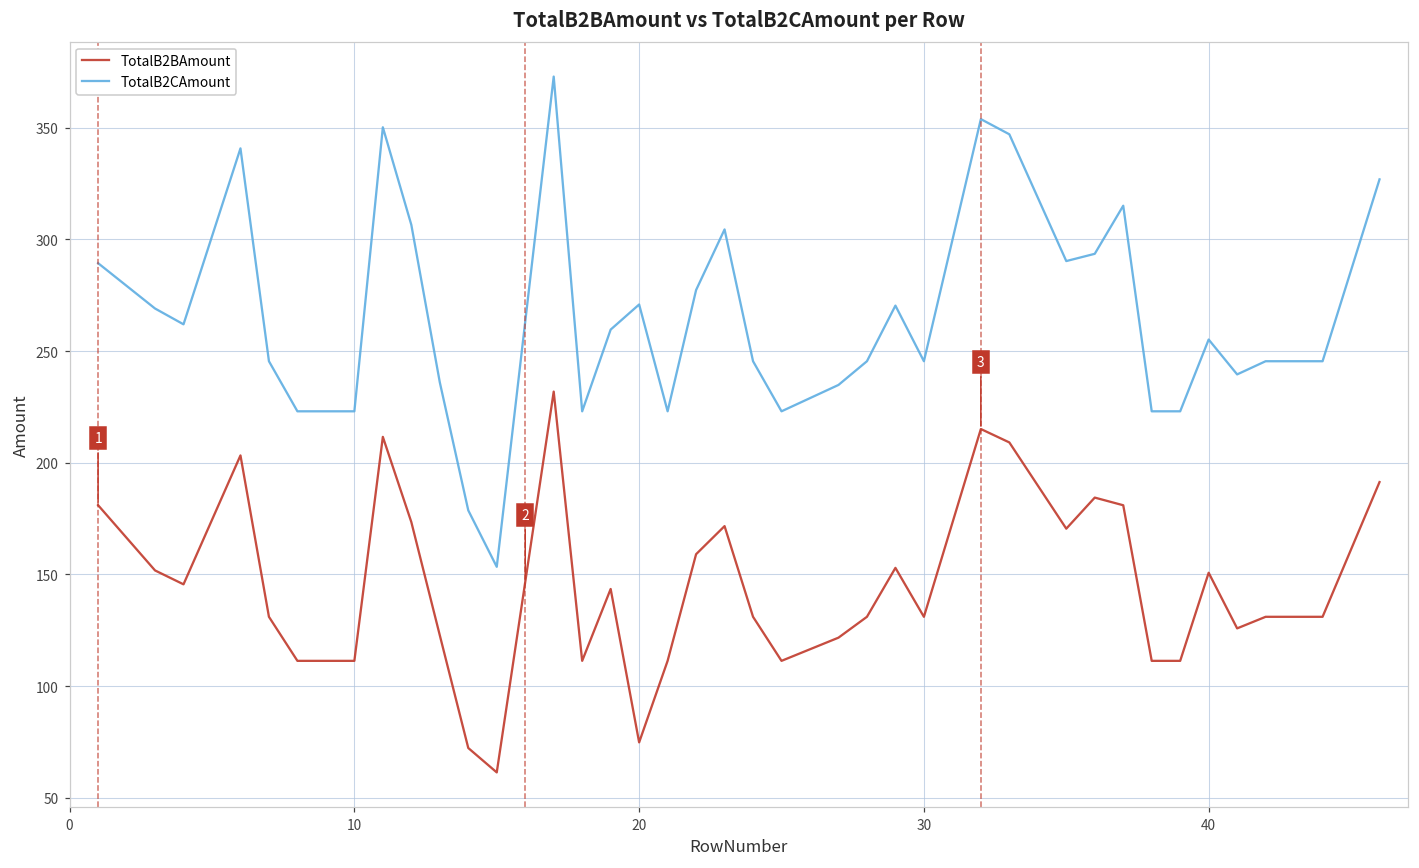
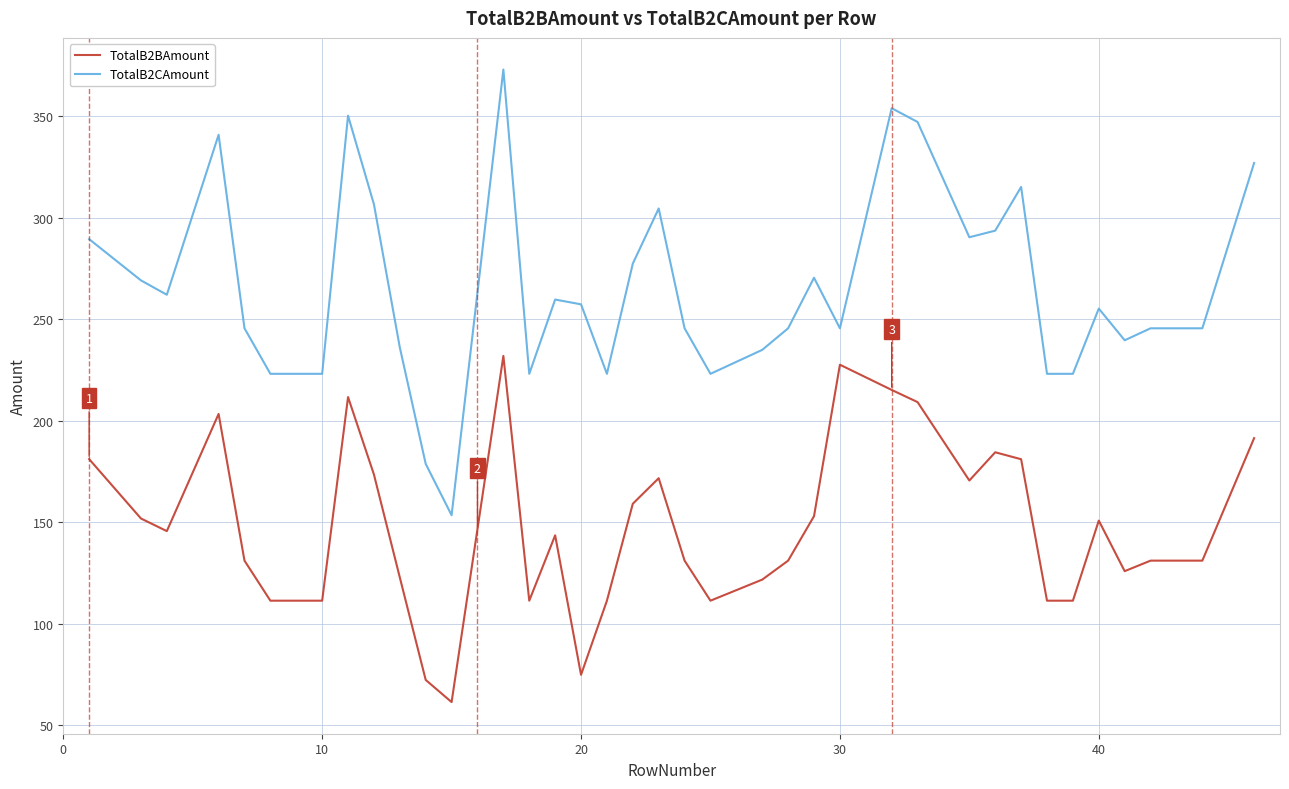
  {
    "TotalB2BAmount": {
      "10": 111,
      "20": 75,
-     "30": 131,
+     "30": 228,
      "40": 151
    },
    "TotalB2CAmount": {
      "10": 223,
-     "20": 271,
+     "20": 257,
      "30": 245,
      "40": 255
    }
  }
